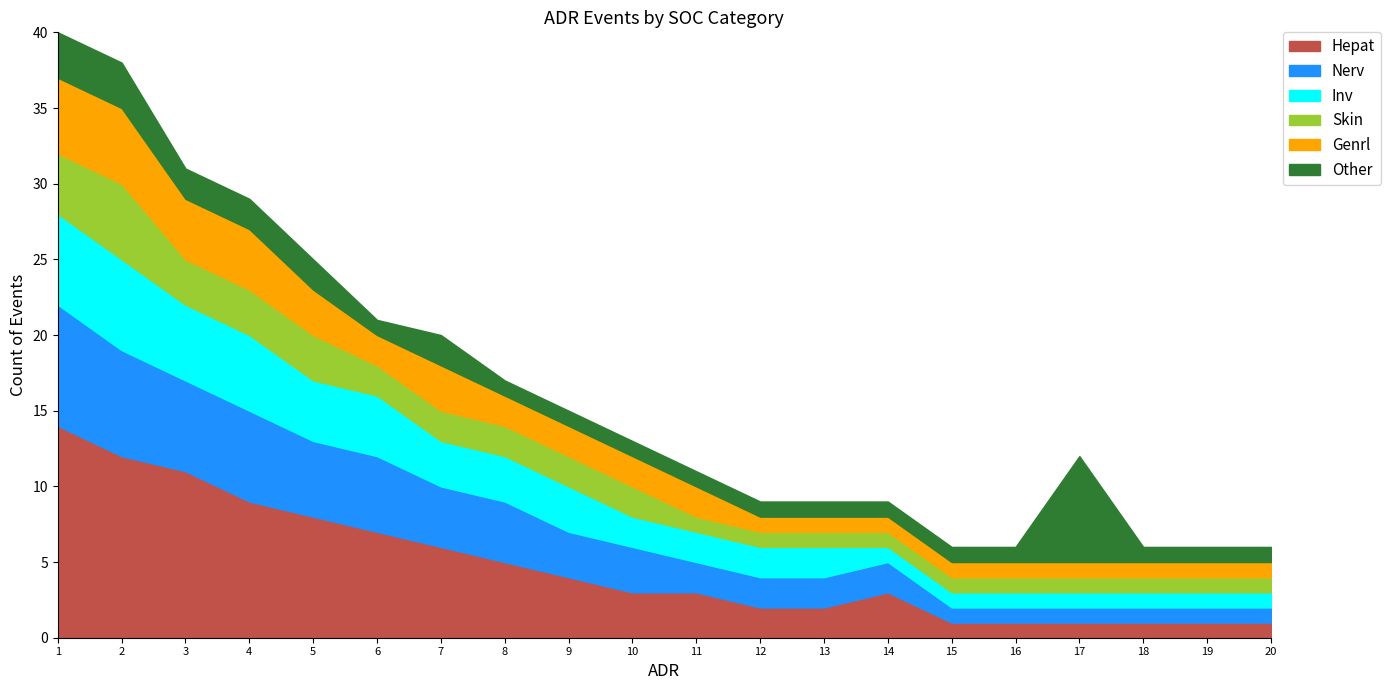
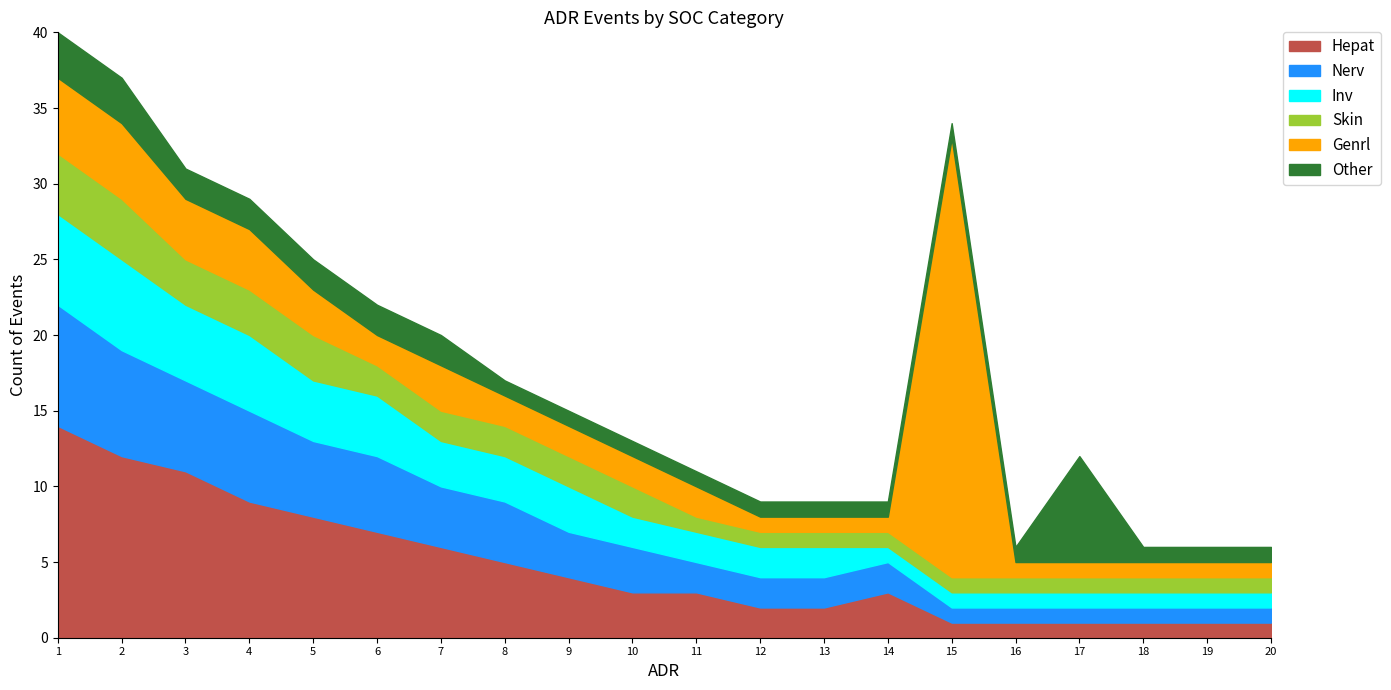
  {
    "Skin": {
-     "2": 5
+     "2": 4
    },
    "Genrl": {
-     "15": 1
+     "15": 29
    },
    "Other": {
      "1": 3,
      "2": 3,
      "3": 2,
      "4": 2,
      "5": 2,
-     "6": 1,
+     "6": 2,
      "7": 2,
      "8": 1,
      "9": 1,
      "10": 1,
      "11": 1,
      "12": 1,
      "13": 1,
      "14": 1,
      "15": 1,
      "16": 1,
      "17": 7,
      "18": 1,
      "19": 1,
      "20": 1
    }
  }
